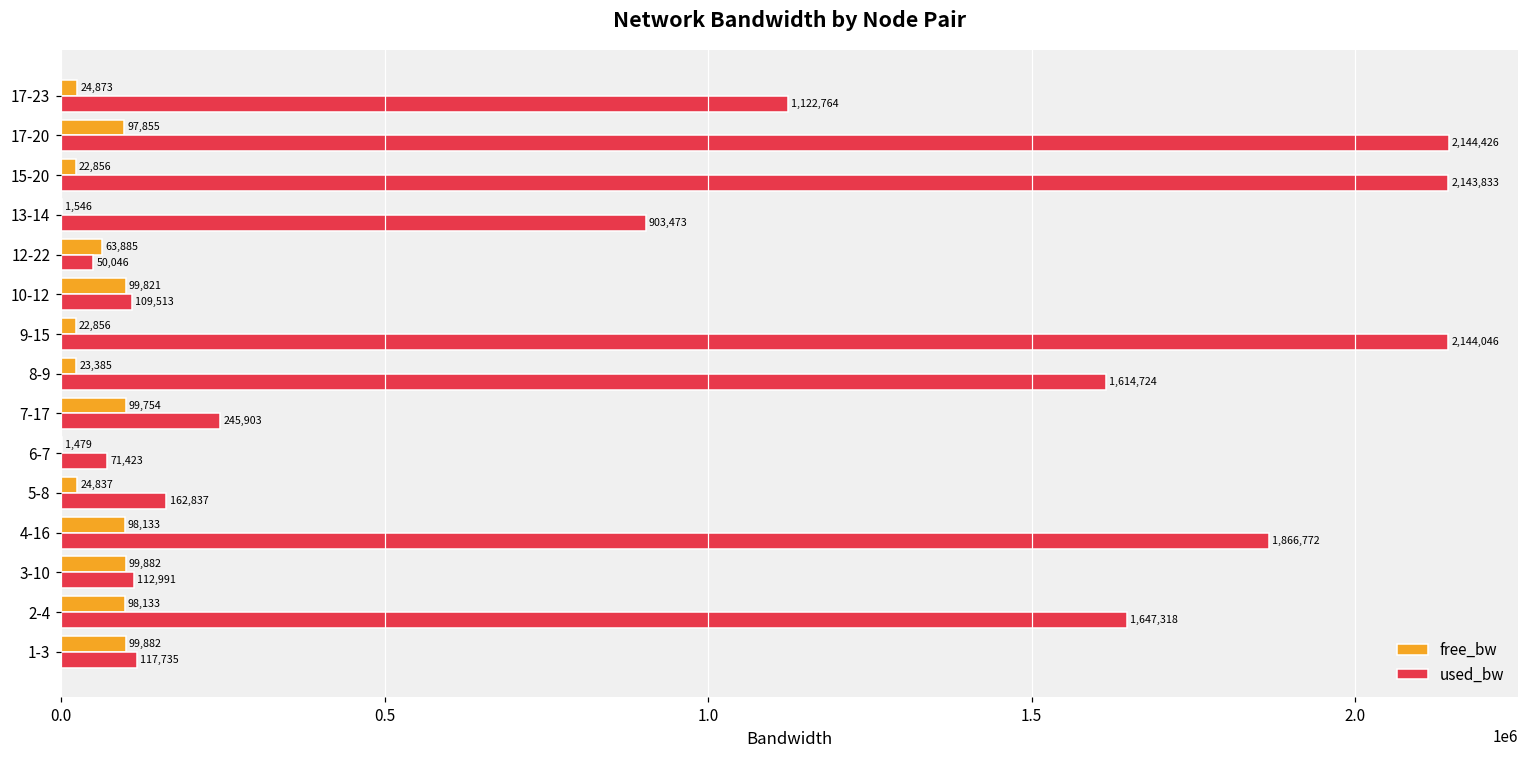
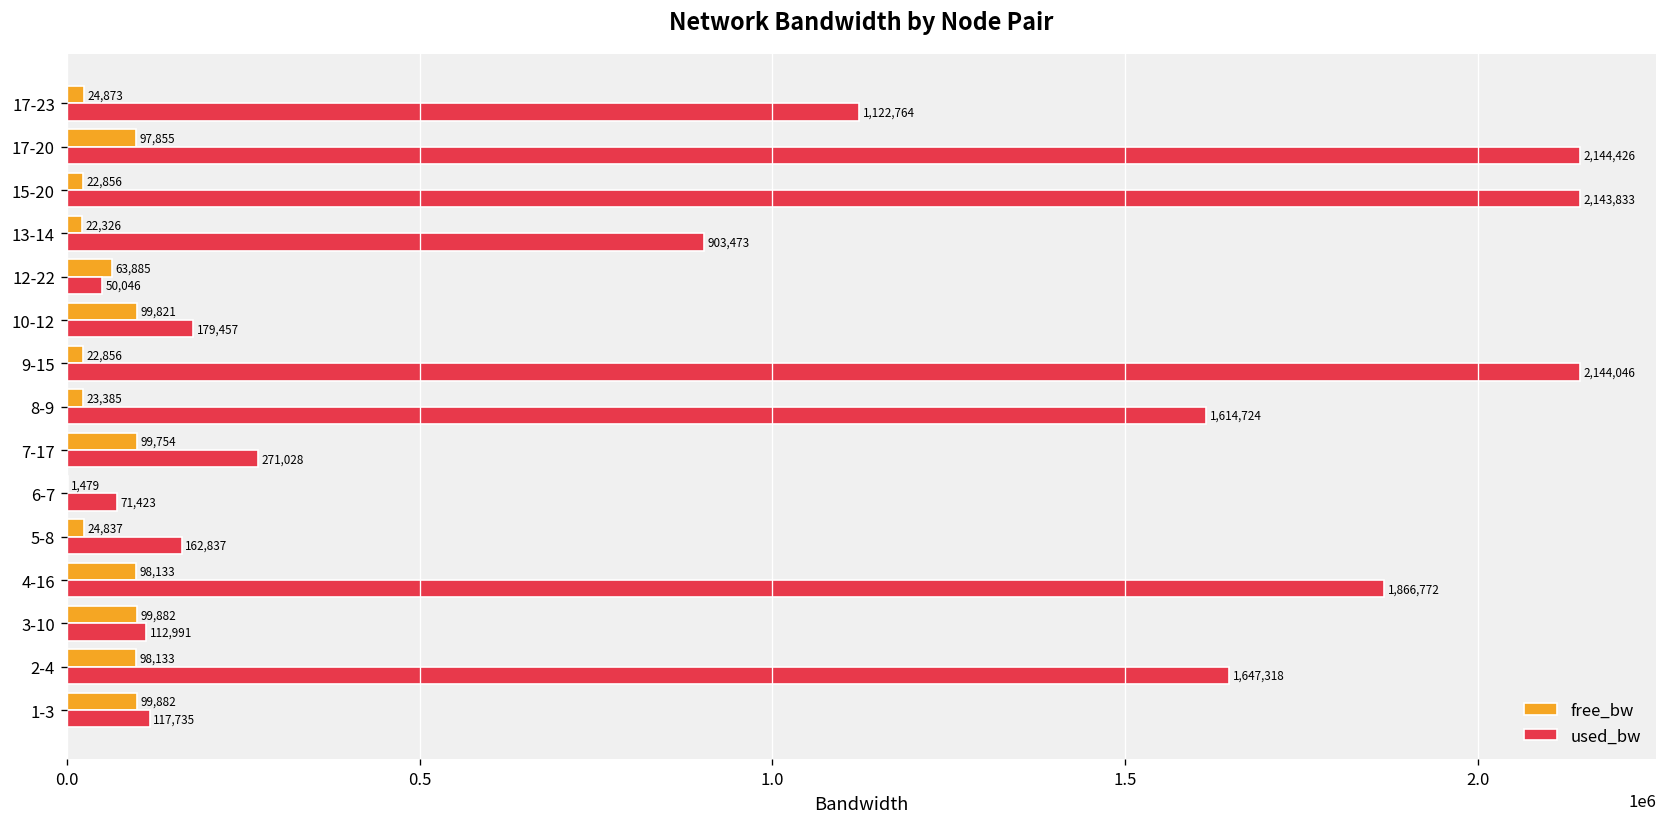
  {
    "free_bw": {
      "17-23": "24,873",
      "17-20": "97,855",
      "15-20": "22,856",
-     "13-14": "1,546",
+     "13-14": "22,326",
      "12-22": "63,885",
      "10-12": "99,821",
      "9-15": "22,856",
      "8-9": "23,385",
      "7-17": "99,754",
      "6-7": "1,479",
      "5-8": "24,837",
      "4-16": "98,133",
      "3-10": "99,882",
      "2-4": "98,133",
      "1-3": "99,882"
    },
    "used_bw": {
      "17-23": "1,122,764",
      "17-20": "2,144,426",
      "15-20": "2,143,833",
      "13-14": "903,473",
      "12-22": "50,046",
-     "10-12": "109,513",
+     "10-12": "179,457",
      "9-15": "2,144,046",
      "8-9": "1,614,724",
-     "7-17": "245,903",
+     "7-17": "271,028",
      "6-7": "71,423",
      "5-8": "162,837",
      "4-16": "1,866,772",
      "3-10": "112,991",
      "2-4": "1,647,318",
      "1-3": "117,735"
    }
  }
